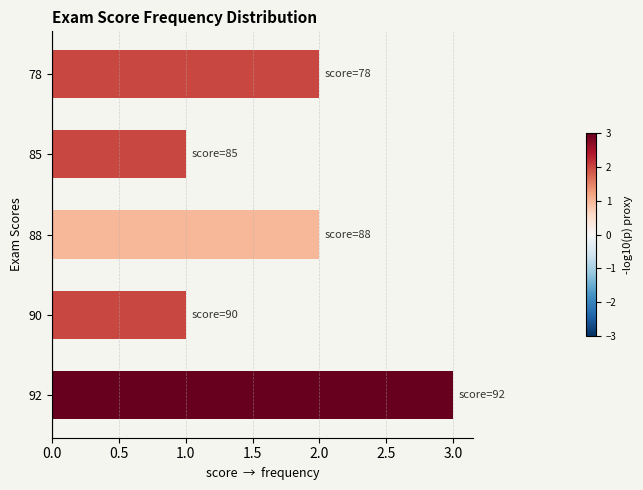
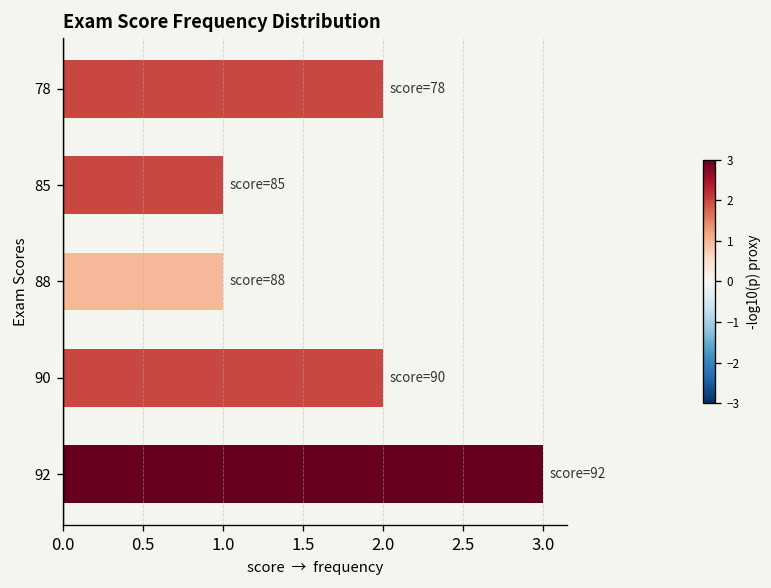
  {
-   "88": 2,
-   "90": 1
+   "88": 1,
+   "90": 2
  }
